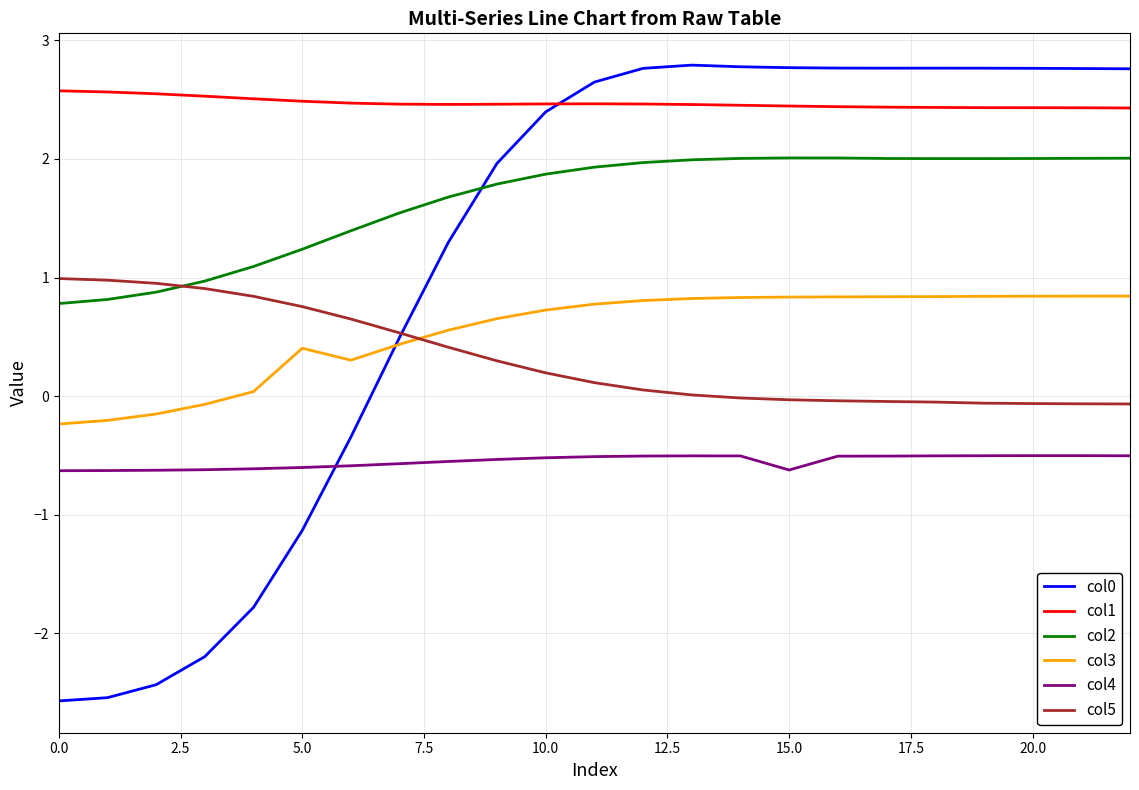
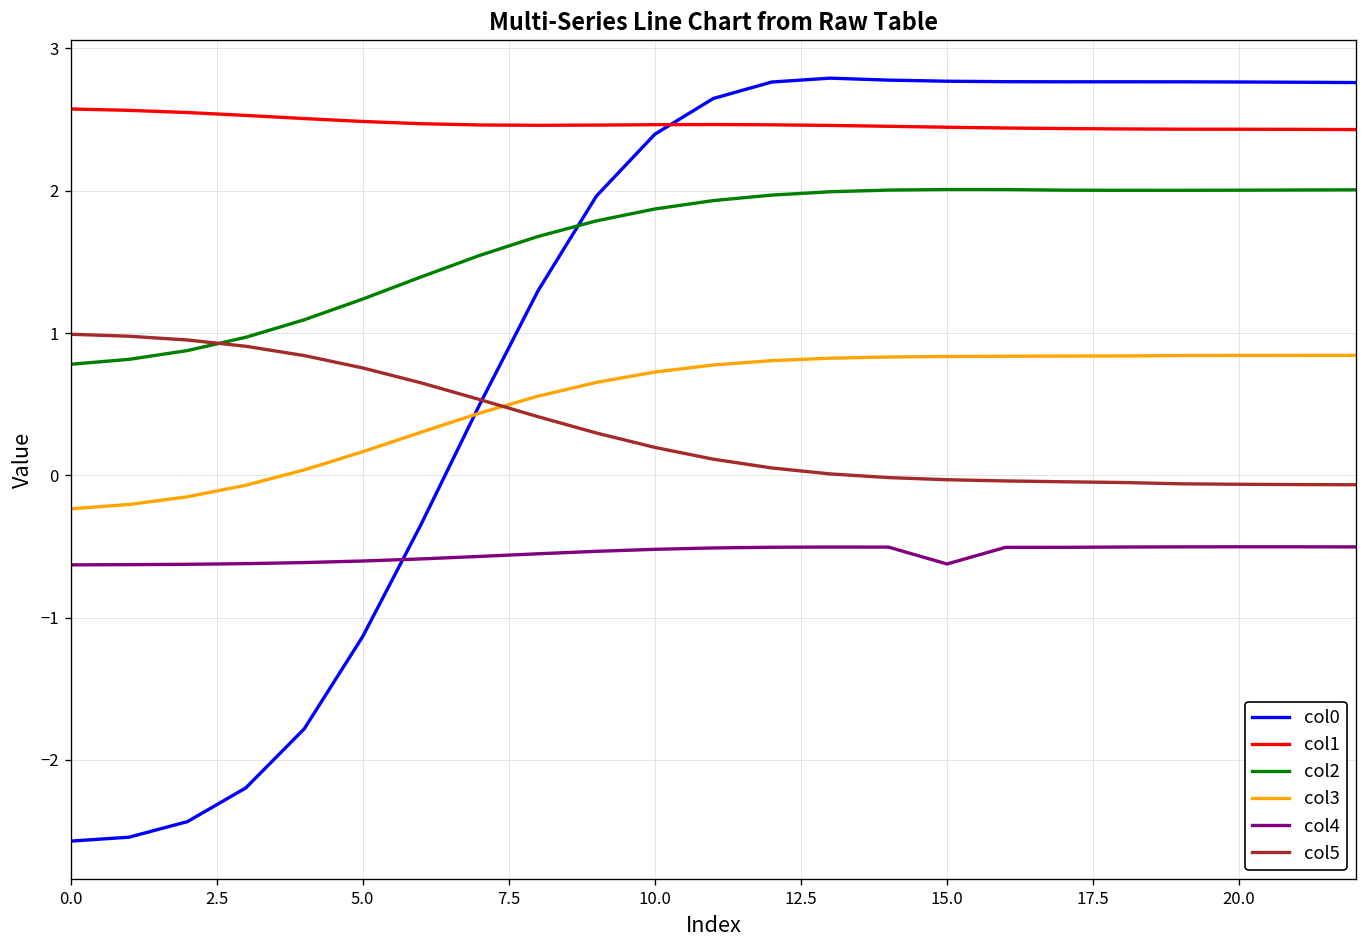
  {
    "col0": {
      "0.0": -2.57,
      "5.0": -1.13,
      "10.0": 2.40,
      "15.0": 2.77,
      "20.0": 2.76
    },
    "col1": {
      "0.0": 2.57,
      "5.0": 2.49,
      "10.0": 2.46,
      "15.0": 2.45,
      "20.0": 2.43
    },
    "col2": {
      "0.0": 0.78,
      "5.0": 1.24,
      "10.0": 1.87,
      "15.0": 2.01,
      "20.0": 2.00
    },
    "col3": {
      "0.0": -0.24,
-     "5.0": 0.40,
+     "5.0": 0.17,
      "10.0": 0.73,
      "15.0": 0.84,
      "20.0": 0.84
    },
    "col4": {
      "0.0": -0.63,
      "5.0": -0.60,
      "10.0": -0.52,
      "15.0": -0.62,
      "20.0": -0.50
    },
    "col5": {
      "0.0": 0.99,
      "5.0": 0.75,
      "10.0": 0.20,
      "15.0": -0.03,
      "20.0": -0.06
    }
  }
